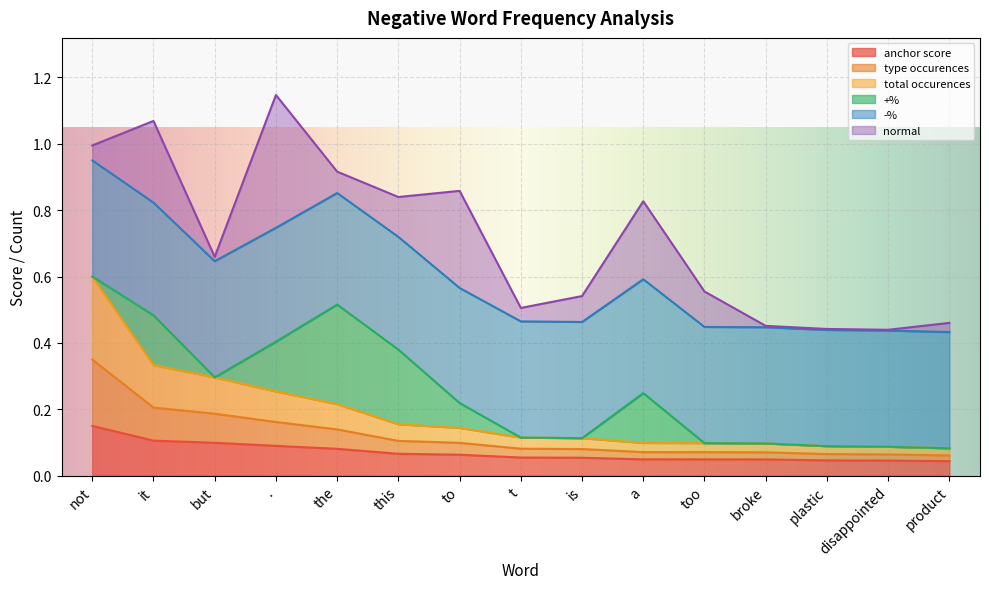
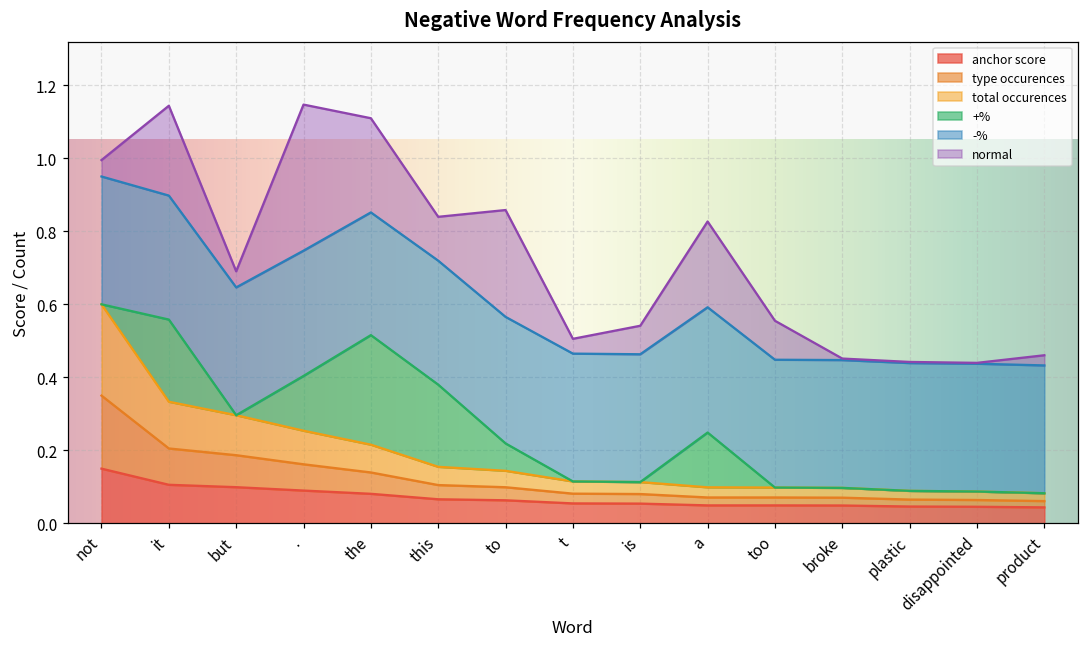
  {
    "+%": {
-     "it": 0.15,
+     "it": 0.23,
      ".": 0.15,
      "the": 0.30,
      "this": 0.23,
      "to": 0.08,
      "a": 0.15
    },
    "-%": {
      "not": 0.35,
      "it": 0.34,
      "but": 0.35,
      ".": 0.34,
      "the": 0.34,
      "this": 0.34,
      "to": 0.35,
      "t": 0.35,
      "is": 0.35,
      "a": 0.34,
      "too": 0.35,
      "product": 0.35
    },
    "normal": {
      "not": 0.04,
      "it": 0.25,
-     "but": 0.01,
+     "but": 0.04,
      ".": 0.40,
-     "the": 0.06,
+     "the": 0.26,
      "this": 0.12,
      "to": 0.29,
      "t": 0.04,
      "is": 0.08,
      "a": 0.23,
      "too": 0.11,
      "product": 0.03
    }
  }
